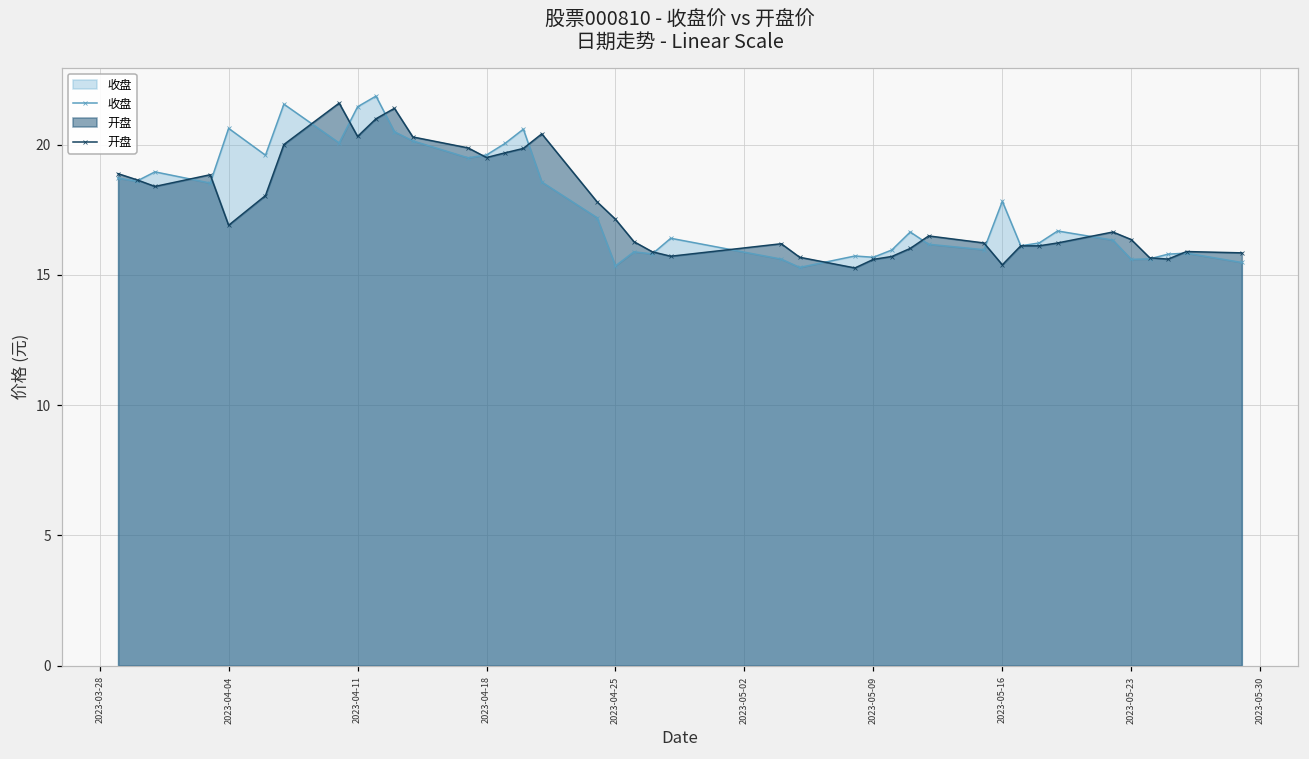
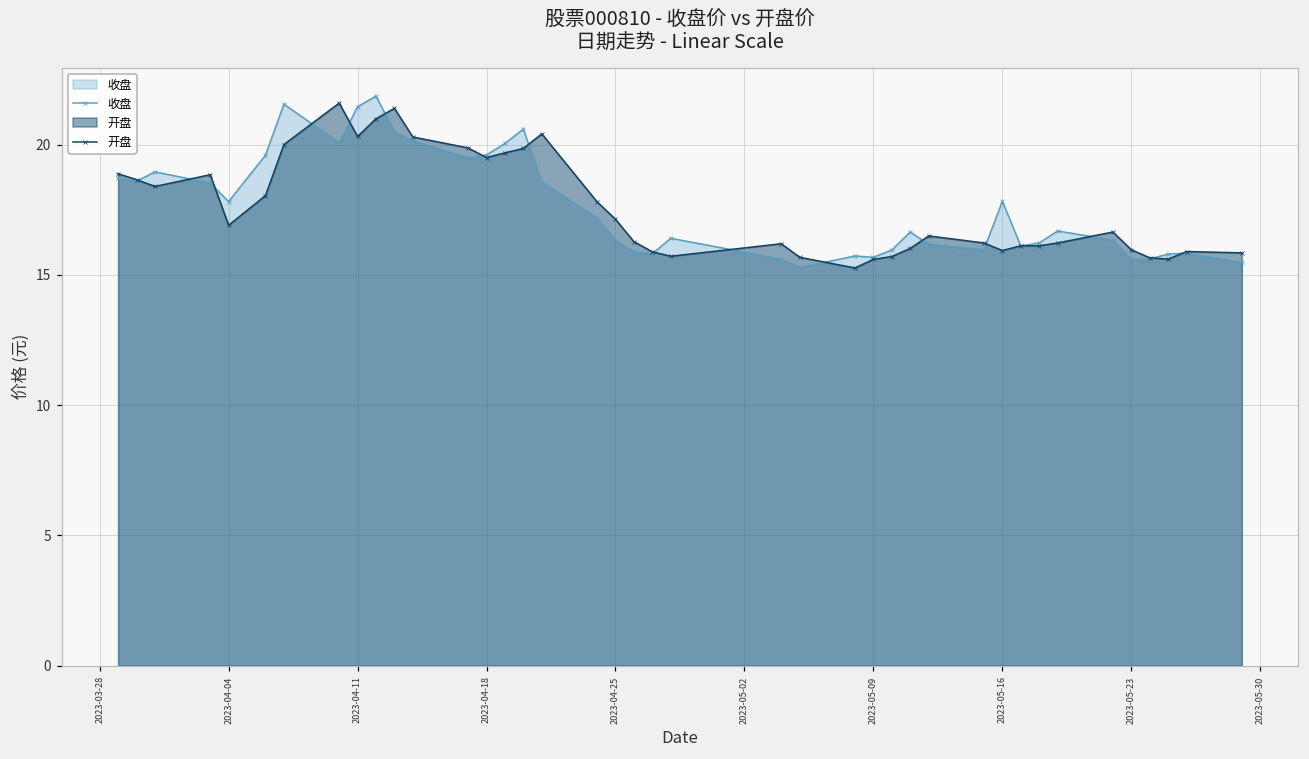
  {
    "收盘": {
-     "2023-04-04": 20.6,
+     "2023-04-04": 17.8,
      "2023-04-11": 21.5,
-     "2023-04-25": 15.4,
+     "2023-04-25": 16.3,
      "2023-05-16": 17.8,
      "2023-05-23": 15.6
    },
    "开盘": {
      "2023-04-04": 16.9,
      "2023-04-11": 20.3,
      "2023-04-25": 17.1,
-     "2023-05-16": 15.4,
-     "2023-05-23": 16.4
+     "2023-05-16": 15.9,
+     "2023-05-23": 16.0
    }
  }
